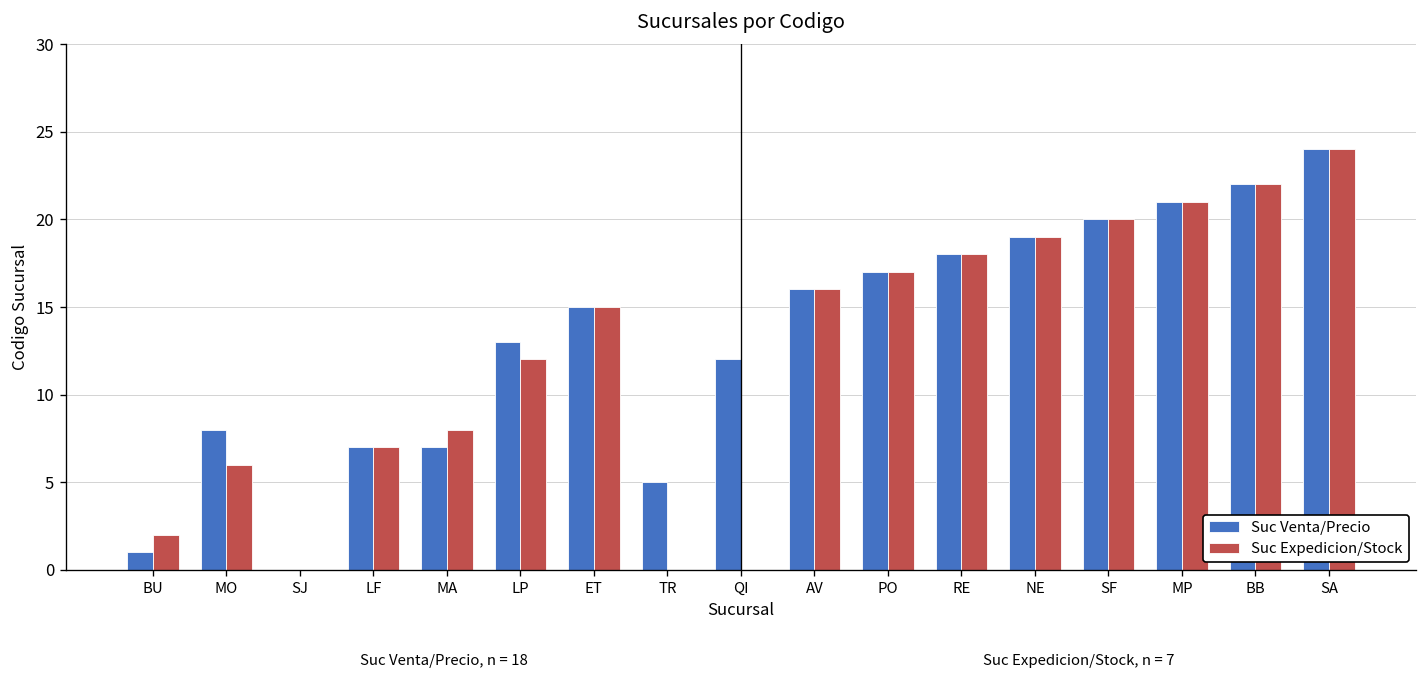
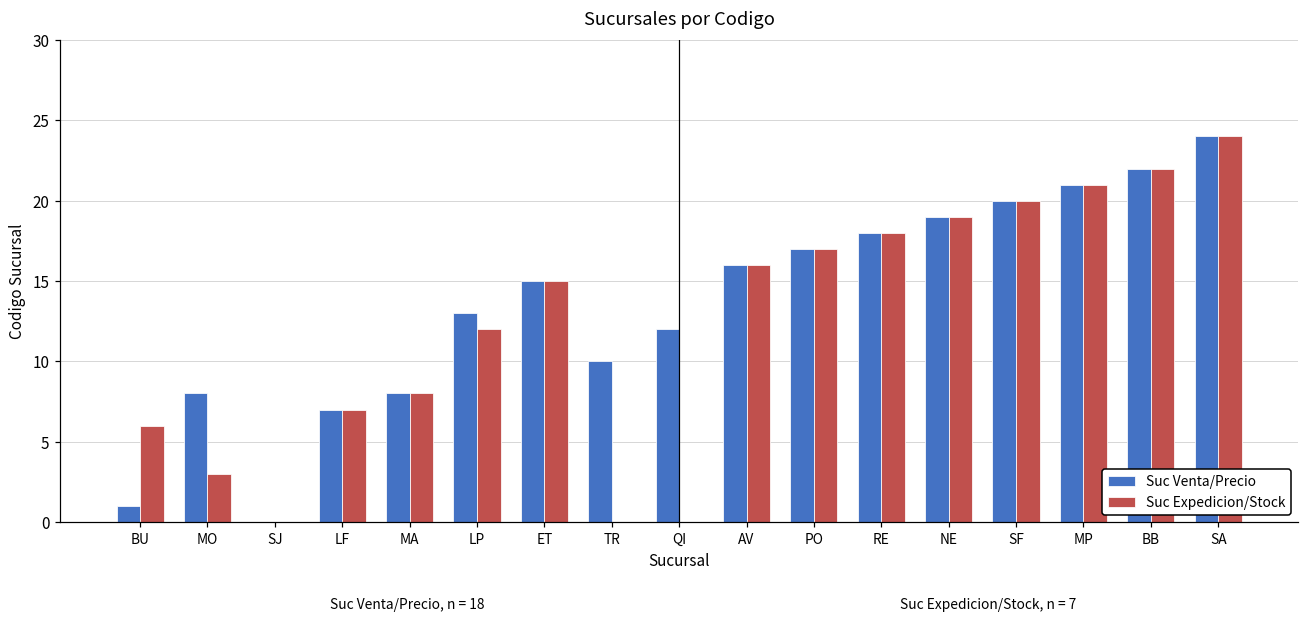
  {
    "Suc Venta/Precio": {
      "BU": 1,
      "MO": 8,
      "SJ": 0,
      "LF": 7,
-     "MA": 7,
+     "MA": 8,
      "LP": 13,
      "ET": 15,
-     "TR": 5,
+     "TR": 10,
      "QI": 12,
      "AV": 16,
      "PO": 17,
      "RE": 18,
      "NE": 19,
      "SF": 20,
      "MP": 21,
      "BB": 22,
      "SA": 24
    },
    "Suc Expedicion/Stock": {
-     "BU": 2,
-     "MO": 6,
+     "BU": 6,
+     "MO": 3,
      "SJ": 0,
      "LF": 7,
      "MA": 8,
      "LP": 12,
      "ET": 15,
      "TR": 0,
      "QI": 0,
      "AV": 16,
      "PO": 17,
      "RE": 18,
      "NE": 19,
      "SF": 20,
      "MP": 21,
      "BB": 22,
      "SA": 24
    }
  }
